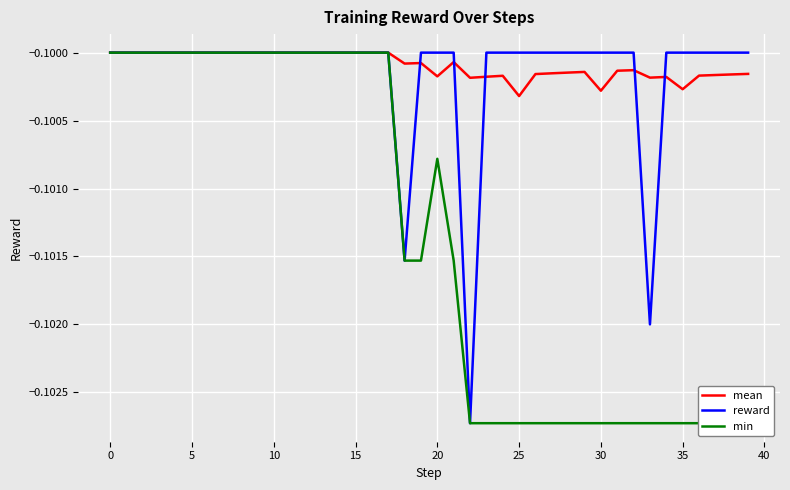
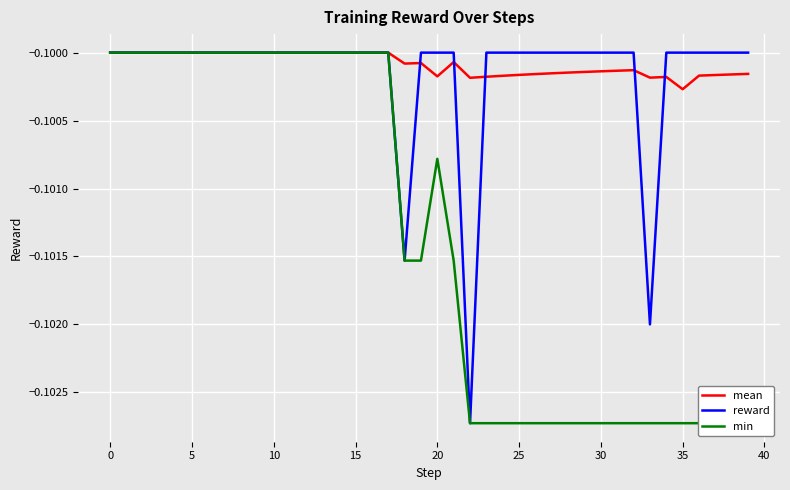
  {
    "mean": {
      "20": -0.10017,
-     "25": -0.10032,
-     "30": -0.10028,
+     "25": -0.10016,
+     "30": -0.10014,
      "35": -0.10027
    },
    "reward": {
      "20": -0.10000,
      "25": -0.10000,
      "30": -0.10000,
      "35": -0.10000
    },
    "min": {
      "20": -0.10078,
      "25": -0.10273,
      "30": -0.10273,
      "35": -0.10273
    }
  }
